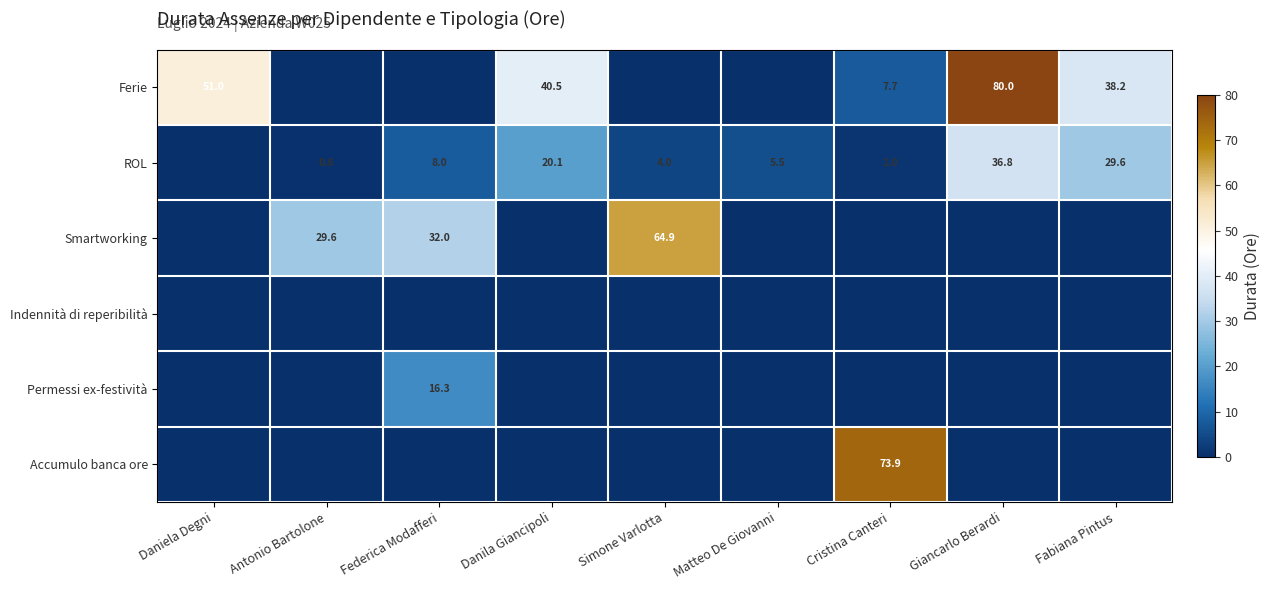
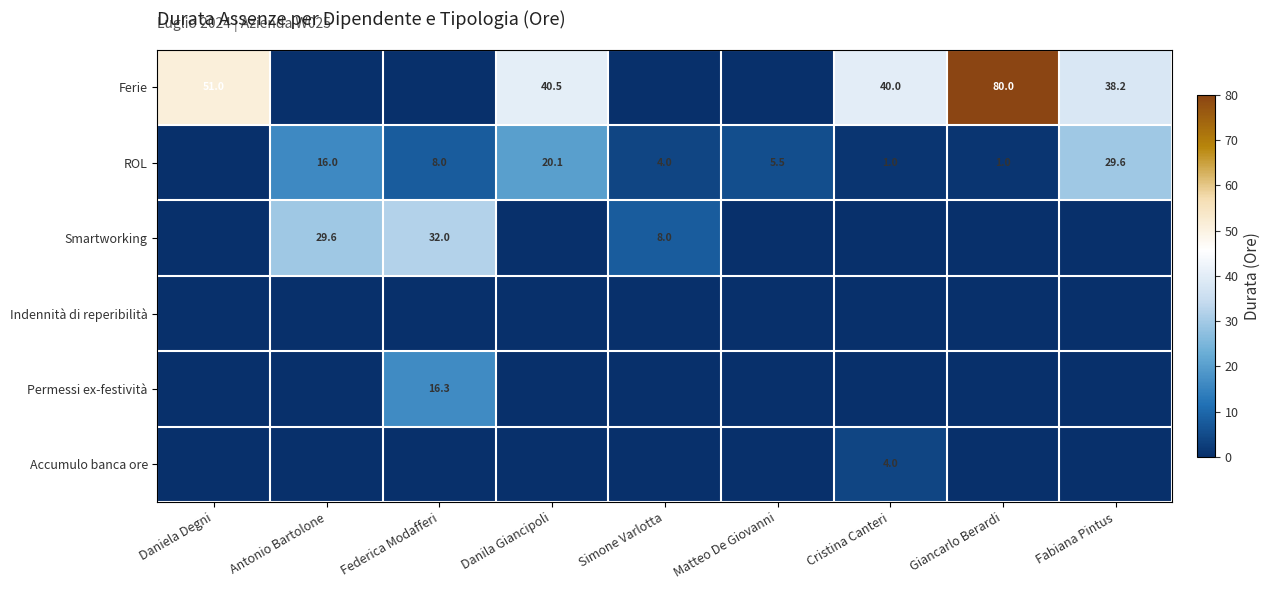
  {
    "Ferie": {
      "Danila Giancipoli": 40.5,
-     "Cristina Canteri": 7.7,
+     "Cristina Canteri": 40.0,
      "Giancarlo Berardi": 80.0,
      "Fabiana Pintus": 38.2
    },
    "ROL": {
-     "Antonio Bartolone": 0.6,
+     "Antonio Bartolone": 16.0,
      "Federica Modafferi": 8.0,
      "Danila Giancipoli": 20.1,
      "Simone Varlotta": 4.0,
      "Matteo De Giovanni": 5.5,
      "Cristina Canteri": 1.0,
-     "Giancarlo Berardi": 36.8,
+     "Giancarlo Berardi": 1.0,
      "Fabiana Pintus": 29.6
    },
    "Smartworking": {
      "Antonio Bartolone": 29.6,
      "Federica Modafferi": 32.0,
-     "Simone Varlotta": 64.9
+     "Simone Varlotta": 8.0
    },
    "Permessi ex-festività": {
      "Federica Modafferi": 16.3
    },
    "Accumulo banca ore": {
-     "Cristina Canteri": 73.9
+     "Cristina Canteri": 4.0
    }
  }
